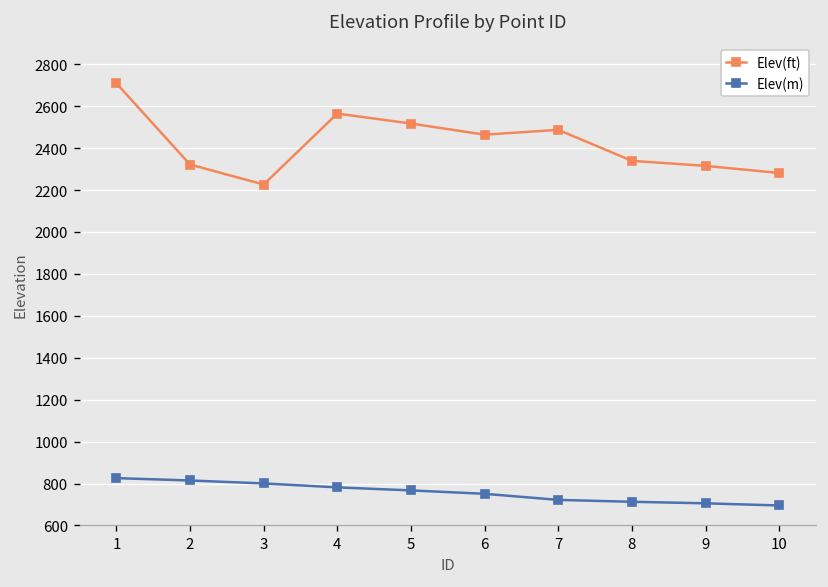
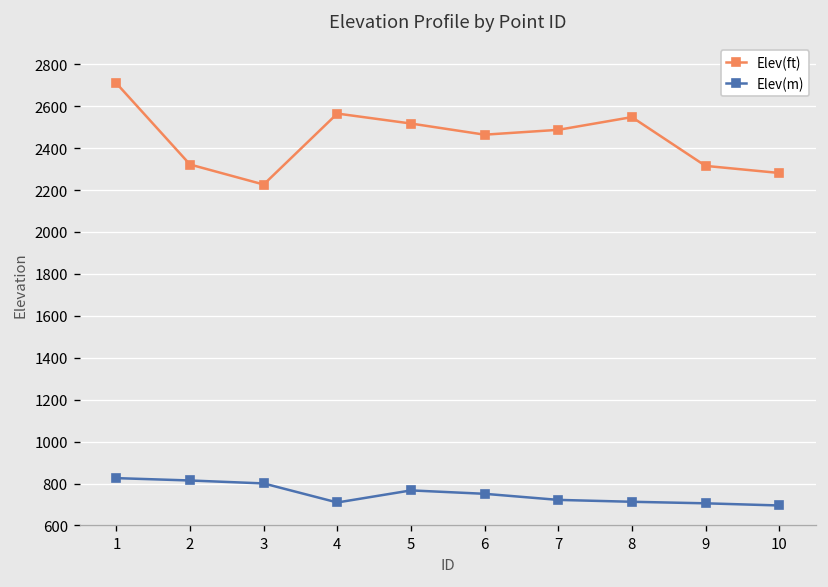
  {
    "Elev(ft)": {
      "1": 2710,
      "2": 2320,
      "3": 2230,
      "4": 2560,
      "5": 2520,
      "6": 2460,
      "7": 2490,
-     "8": 2340,
+     "8": 2550,
      "9": 2320,
      "10": 2280
    },
    "Elev(m)": {
      "1": 830,
      "2": 810,
      "3": 800,
-     "4": 780,
+     "4": 710,
      "5": 770,
      "6": 750,
      "7": 720,
      "8": 710,
      "9": 710,
      "10": 700
    }
  }
